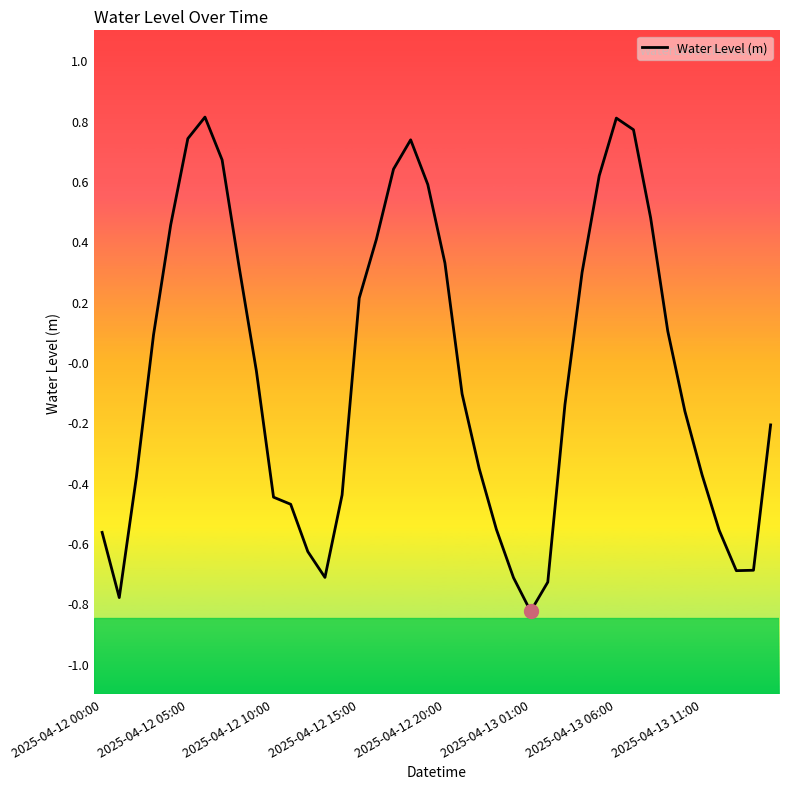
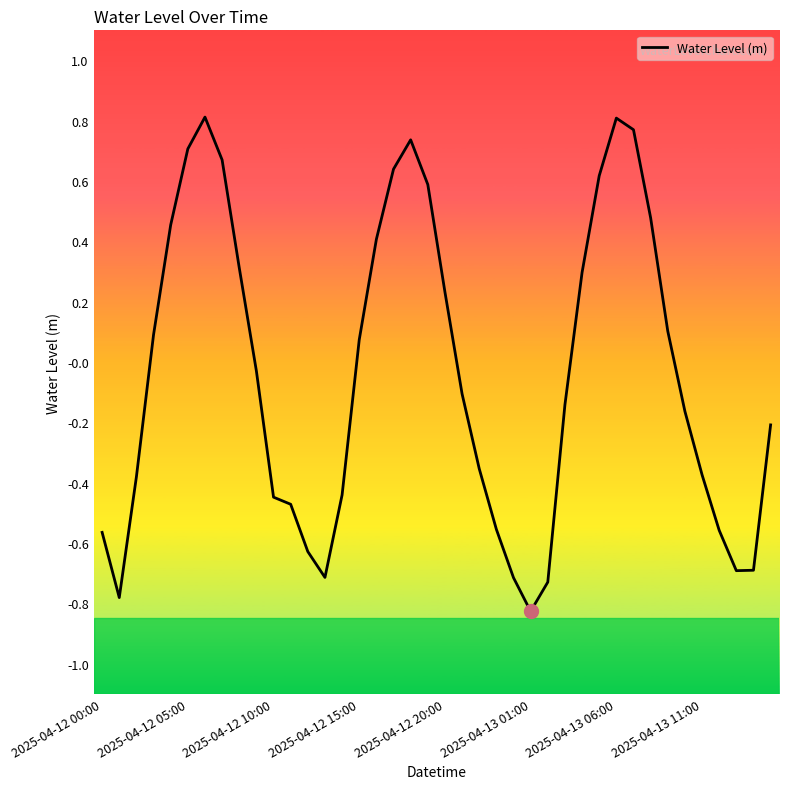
  {
    "Water Level (m)": {
      "2025-04-12 00:00": -0.56,
-     "2025-04-12 05:00": 0.74,
+     "2025-04-12 05:00": 0.71,
      "2025-04-12 10:00": -0.45,
-     "2025-04-12 15:00": 0.21,
-     "2025-04-12 20:00": 0.33,
+     "2025-04-12 15:00": 0.07,
+     "2025-04-12 20:00": 0.23,
      "2025-04-13 06:00": 0.81,
      "2025-04-13 11:00": -0.37
    }
  }
